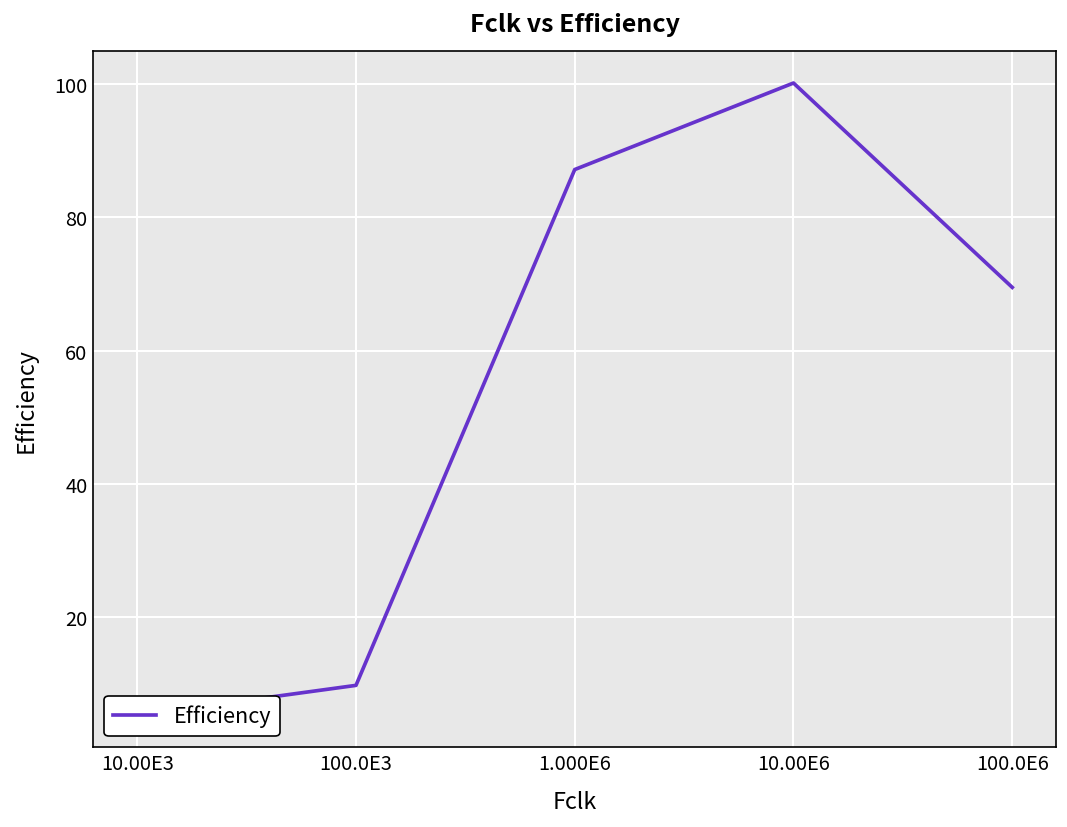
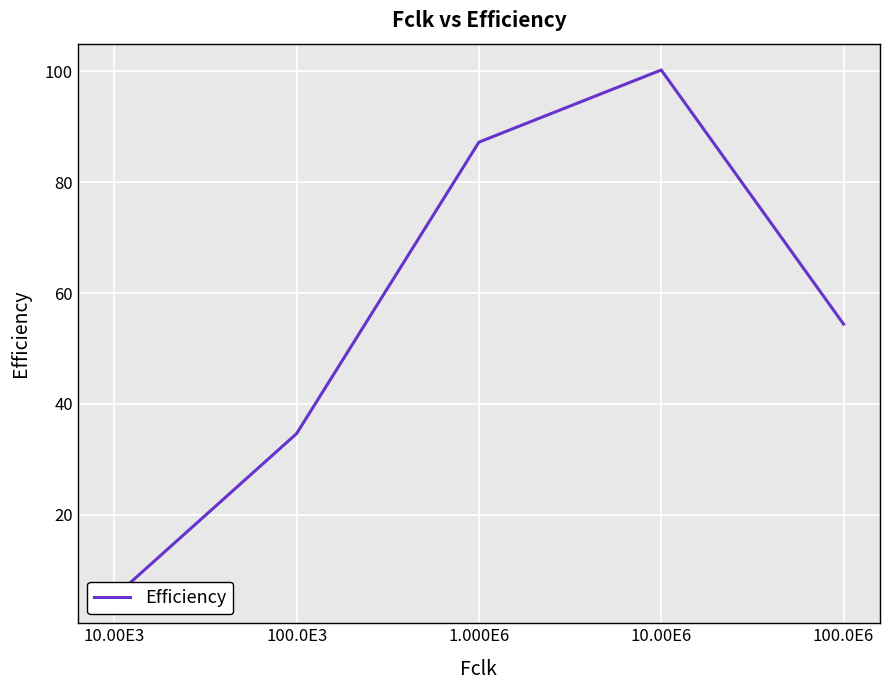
  {
-   "100.0E3": 10,
+   "100.0E3": 35,
    "1.000E6": 87,
    "10.00E6": 100,
-   "100.0E6": 70
+   "100.0E6": 54
  }
